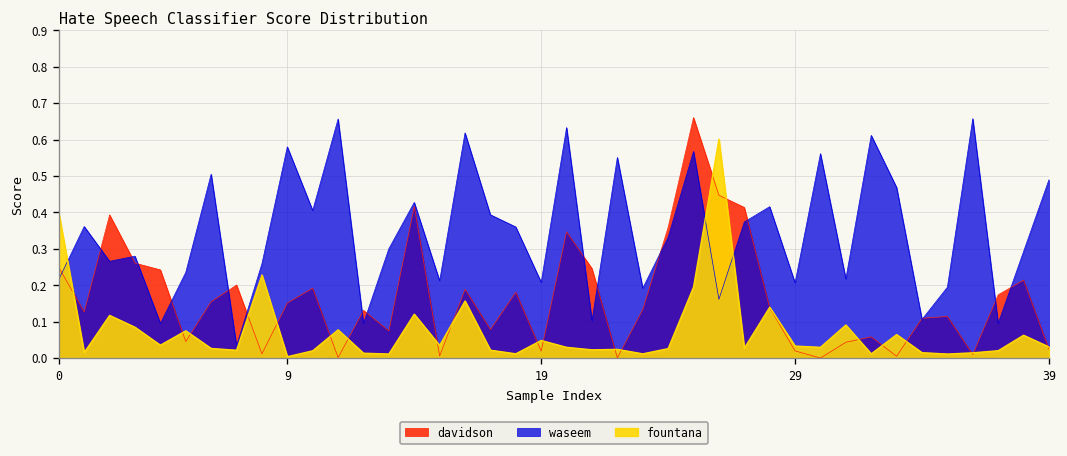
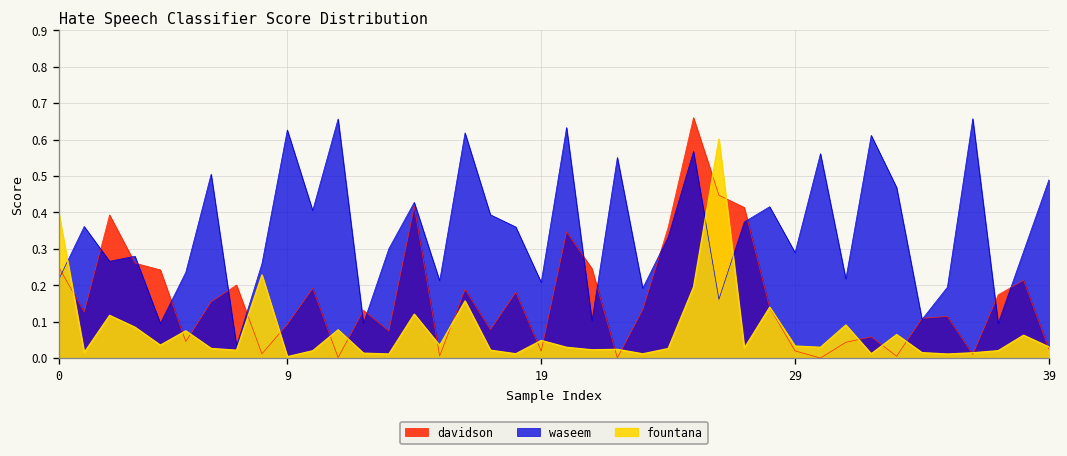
  {
    "davidson": {
      "0": 0.25,
-     "9": 0.15,
+     "9": 0.09,
      "19": 0.02,
      "29": 0.02
    },
    "waseem": {
      "0": 0.22,
-     "9": 0.58,
+     "9": 0.63,
      "19": 0.21,
-     "29": 0.21,
+     "29": 0.29,
      "39": 0.49
    },
    "fountana": {
      "0": 0.40,
      "9": 0.00,
      "19": 0.05,
      "29": 0.03
    }
  }
